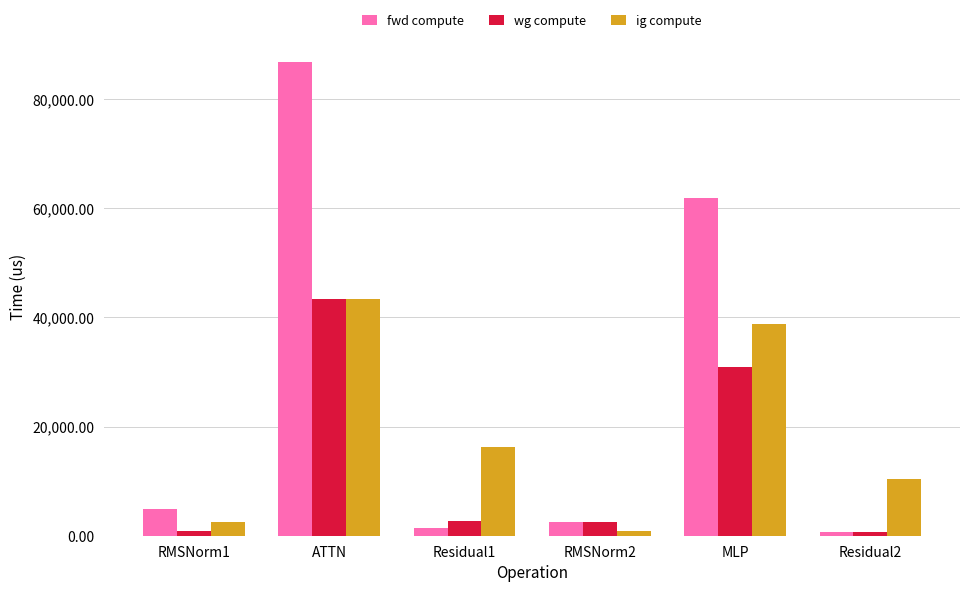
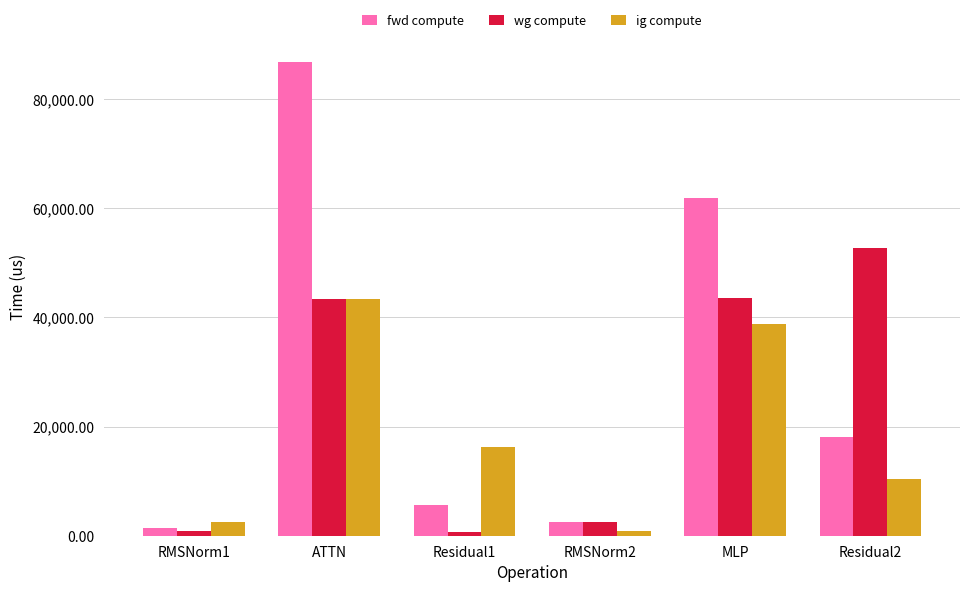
  {
    "fwd compute": {
-     "RMSNorm1": "5,000",
+     "RMSNorm1": "1,000",
      "ATTN": "87,000",
-     "Residual1": "1,000",
+     "Residual1": "6,000",
      "RMSNorm2": "3,000",
      "MLP": "62,000",
-     "Residual2": "1,000"
+     "Residual2": "18,000"
    },
    "wg compute": {
      "RMSNorm1": "1,000",
      "ATTN": "43,000",
-     "Residual1": "3,000",
+     "Residual1": "1,000",
      "RMSNorm2": "2,000",
-     "MLP": "31,000",
-     "Residual2": "1,000"
+     "MLP": "44,000",
+     "Residual2": "53,000"
    },
    "ig compute": {
      "RMSNorm1": "2,000",
      "ATTN": "43,000",
      "Residual1": "16,000",
      "RMSNorm2": "1,000",
      "MLP": "39,000",
      "Residual2": "10,000"
    }
  }
